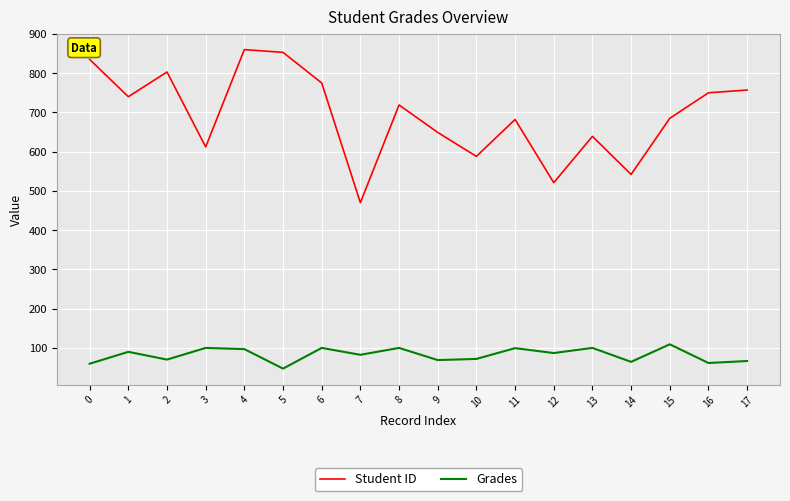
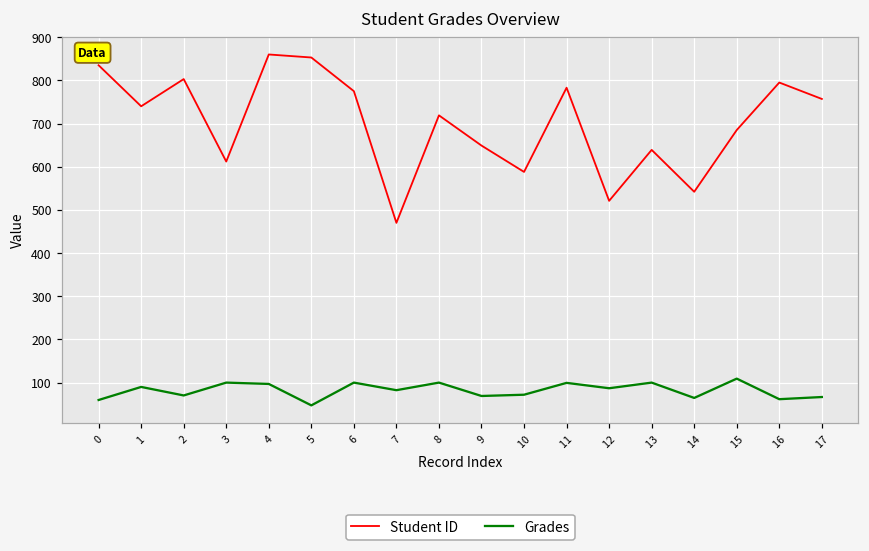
  {
    "Student ID": {
      "0": 840,
      "1": 740,
      "2": 800,
      "3": 610,
      "4": 860,
      "5": 850,
      "6": 780,
      "7": 470,
      "8": 720,
      "9": 650,
      "10": 590,
-     "11": 680,
+     "11": 780,
      "12": 520,
      "13": 640,
      "14": 540,
      "15": 690,
-     "16": 750,
+     "16": 800,
      "17": 760
    },
    "Grades": {
      "0": 60,
      "1": 90,
      "2": 70,
      "3": 100,
      "4": 100,
      "5": 50,
      "6": 100,
      "7": 80,
      "8": 100,
      "9": 70,
      "10": 70,
      "11": 100,
      "12": 90,
      "13": 100,
      "14": 60,
      "15": 110,
      "16": 60,
      "17": 70
    }
  }
